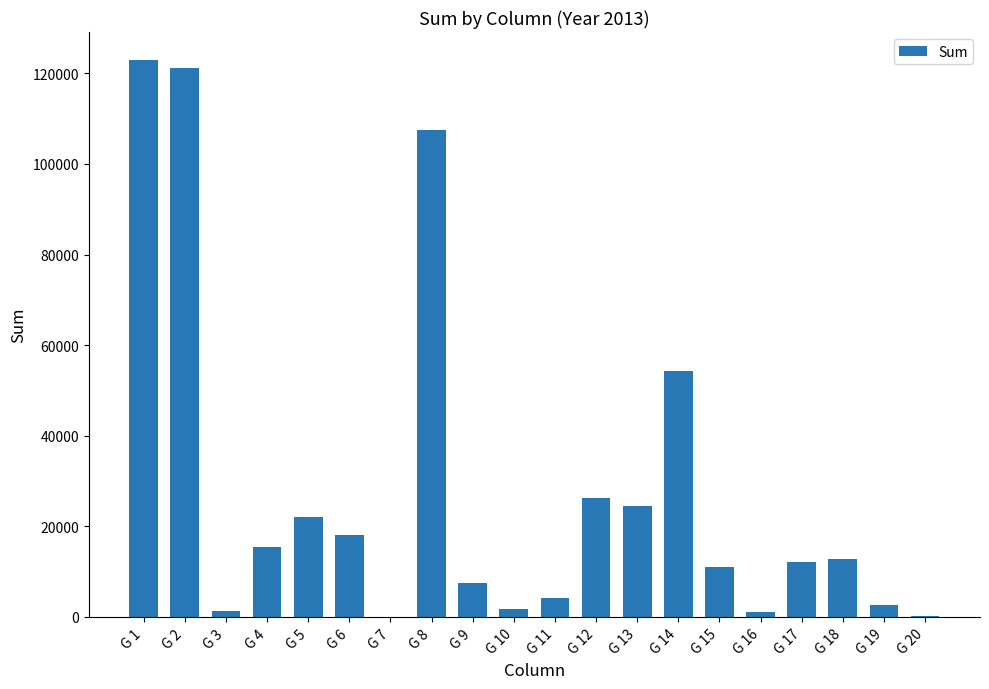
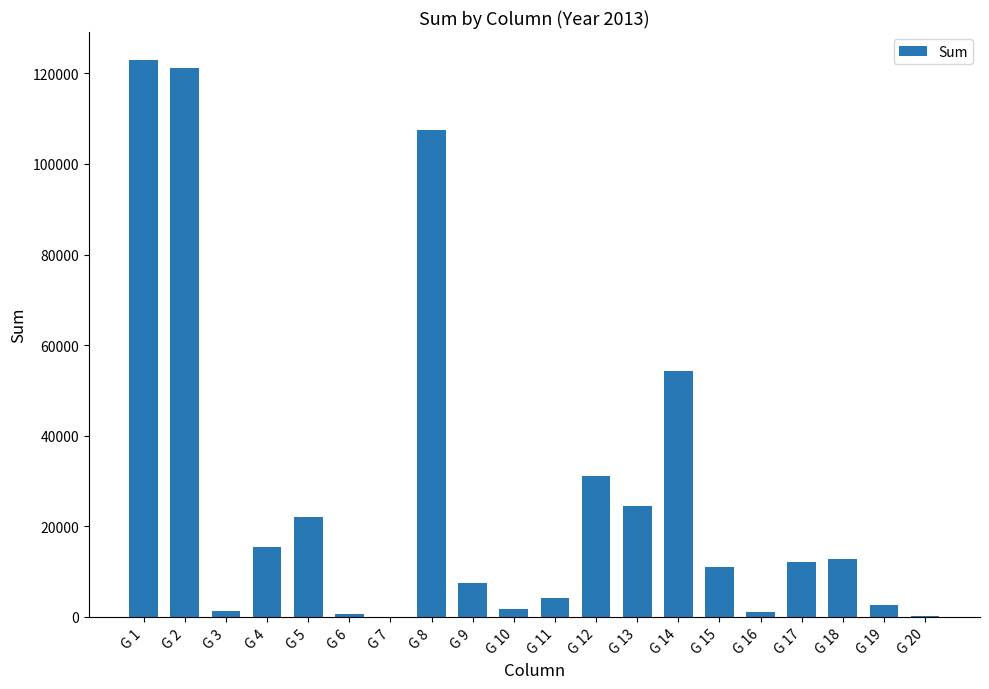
  {
    "G 1": 123000,
    "G 2": 121000,
    "G 3": 1000,
    "G 4": 16000,
    "G 5": 22000,
-   "G 6": 18000,
+   "G 6": 1000,
    "G 8": 108000,
    "G 9": 7000,
    "G 10": 2000,
    "G 11": 4000,
-   "G 12": 26000,
+   "G 12": 31000,
    "G 13": 24000,
    "G 14": 54000,
    "G 15": 11000,
    "G 16": 1000,
    "G 17": 12000,
    "G 18": 13000,
    "G 19": 3000
  }
